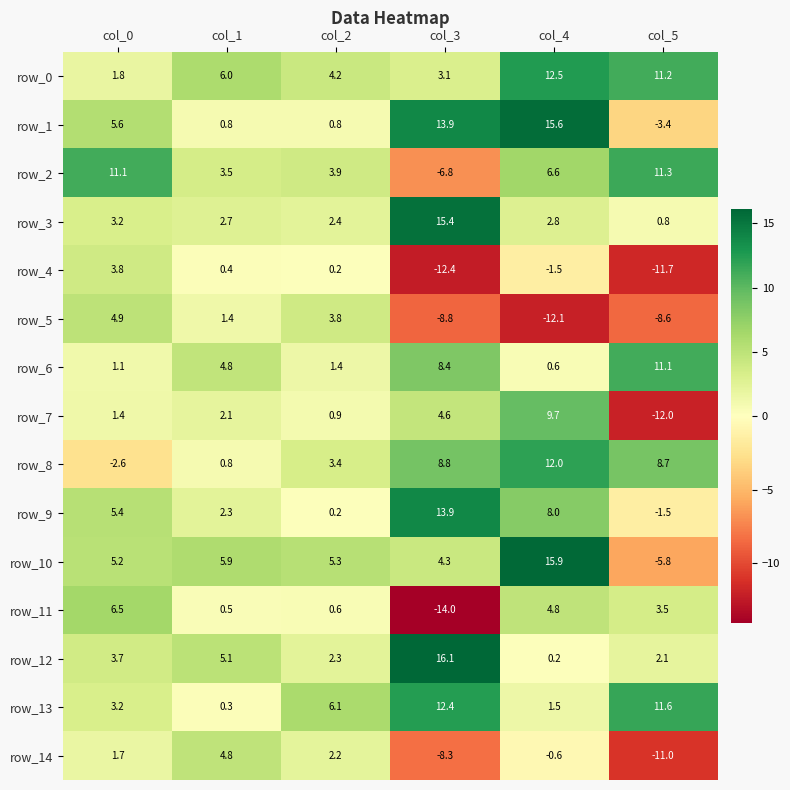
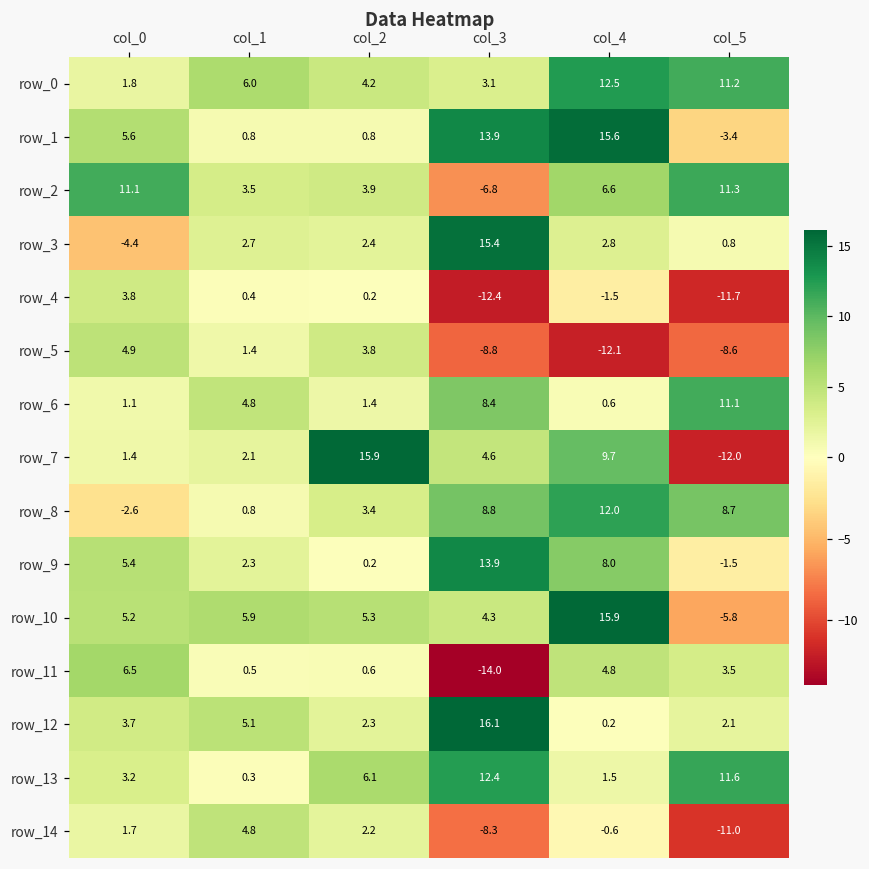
  {
    "row_0": {
      "col_0": 1.8,
      "col_1": 6.0,
      "col_2": 4.2,
      "col_3": 3.1,
      "col_4": 12.5,
      "col_5": 11.2
    },
    "row_1": {
      "col_0": 5.6,
      "col_1": 0.8,
      "col_2": 0.8,
      "col_3": 13.9,
      "col_4": 15.6,
      "col_5": -3.4
    },
    "row_2": {
      "col_0": 11.1,
      "col_1": 3.5,
      "col_2": 3.9,
      "col_3": -6.8,
      "col_4": 6.6,
      "col_5": 11.3
    },
    "row_3": {
-     "col_0": 3.2,
+     "col_0": -4.4,
      "col_1": 2.7,
      "col_2": 2.4,
      "col_3": 15.4,
      "col_4": 2.8,
      "col_5": 0.8
    },
    "row_4": {
      "col_0": 3.8,
      "col_1": 0.4,
      "col_2": 0.2,
      "col_3": -12.4,
      "col_4": -1.5,
      "col_5": -11.7
    },
    "row_5": {
      "col_0": 4.9,
      "col_1": 1.4,
      "col_2": 3.8,
      "col_3": -8.8,
      "col_4": -12.1,
      "col_5": -8.6
    },
    "row_6": {
      "col_0": 1.1,
      "col_1": 4.8,
      "col_2": 1.4,
      "col_3": 8.4,
      "col_4": 0.6,
      "col_5": 11.1
    },
    "row_7": {
      "col_0": 1.4,
      "col_1": 2.1,
-     "col_2": 0.9,
+     "col_2": 15.9,
      "col_3": 4.6,
      "col_4": 9.7,
      "col_5": -12.0
    },
    "row_8": {
      "col_0": -2.6,
      "col_1": 0.8,
      "col_2": 3.4,
      "col_3": 8.8,
      "col_4": 12.0,
      "col_5": 8.7
    },
    "row_9": {
      "col_0": 5.4,
      "col_1": 2.3,
      "col_2": 0.2,
      "col_3": 13.9,
      "col_4": 8.0,
      "col_5": -1.5
    },
    "row_10": {
      "col_0": 5.2,
      "col_1": 5.9,
      "col_2": 5.3,
      "col_3": 4.3,
      "col_4": 15.9,
      "col_5": -5.8
    },
    "row_11": {
      "col_0": 6.5,
      "col_1": 0.5,
      "col_2": 0.6,
      "col_3": -14.0,
      "col_4": 4.8,
      "col_5": 3.5
    },
    "row_12": {
      "col_0": 3.7,
      "col_1": 5.1,
      "col_2": 2.3,
      "col_3": 16.1,
      "col_4": 0.2,
      "col_5": 2.1
    },
    "row_13": {
      "col_0": 3.2,
      "col_1": 0.3,
      "col_2": 6.1,
      "col_3": 12.4,
      "col_4": 1.5,
      "col_5": 11.6
    },
    "row_14": {
      "col_0": 1.7,
      "col_1": 4.8,
      "col_2": 2.2,
      "col_3": -8.3,
      "col_4": -0.6,
      "col_5": -11.0
    }
  }
